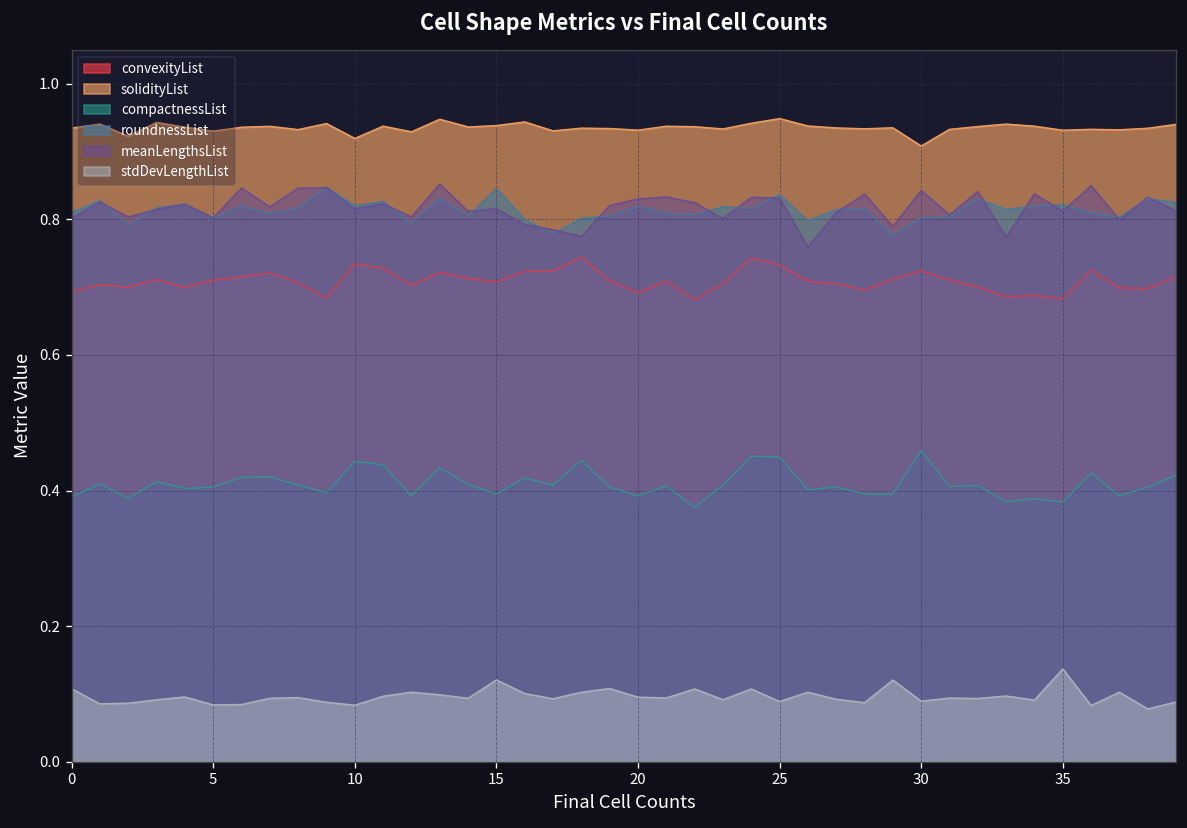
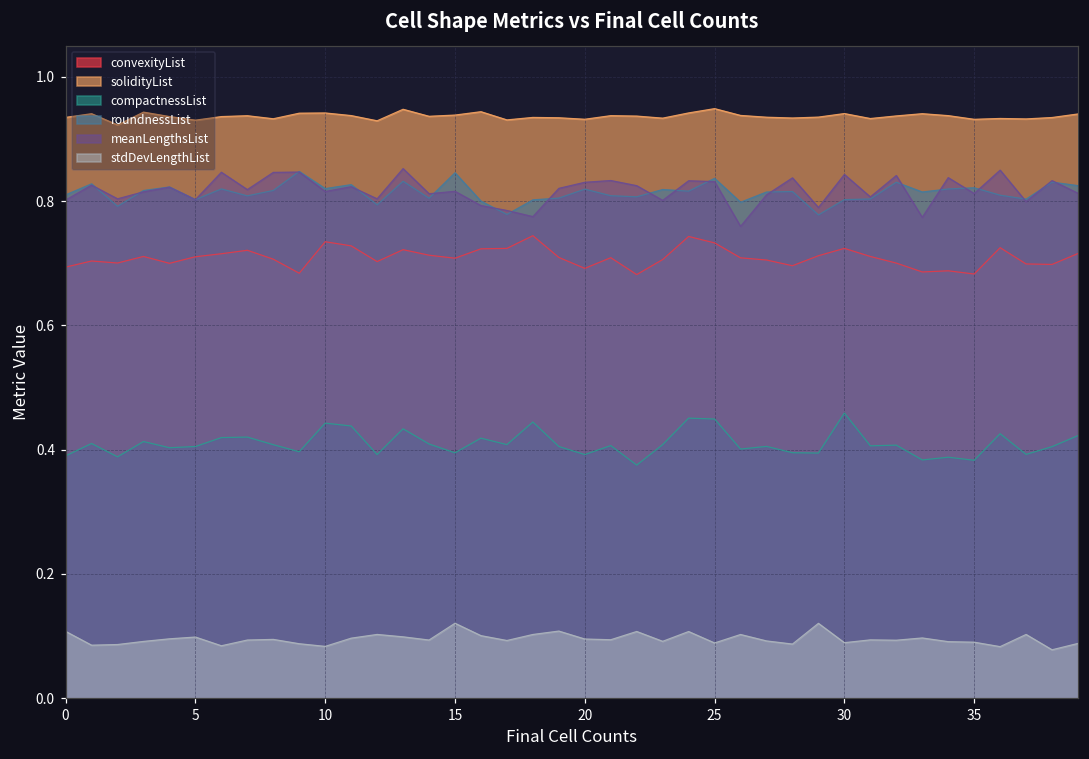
  {
    "convexityList": {
      "0": 0.69,
      "5": 0.71,
      "10": 0.73,
      "15": 0.71,
      "20": 0.69,
      "25": 0.73,
      "30": 0.72,
      "35": 0.68
    },
    "solidityList": {
      "0": 0.93,
-     "10": 0.92,
+     "10": 0.94,
      "15": 0.94,
      "20": 0.93,
      "25": 0.95,
-     "30": 0.91,
+     "30": 0.94,
      "35": 0.93
    },
    "meanLengthsList": {
      "0": 0.80,
      "10": 0.82,
      "15": 0.82,
      "20": 0.83,
      "25": 0.83,
      "30": 0.84,
      "35": 0.81
    },
    "stdDevLengthList": {
      "0": 0.11,
-     "5": 0.08,
+     "5": 0.10,
      "10": 0.08,
      "15": 0.12,
      "20": 0.10,
      "25": 0.09,
      "30": 0.09,
-     "35": 0.14
+     "35": 0.09
    }
  }
